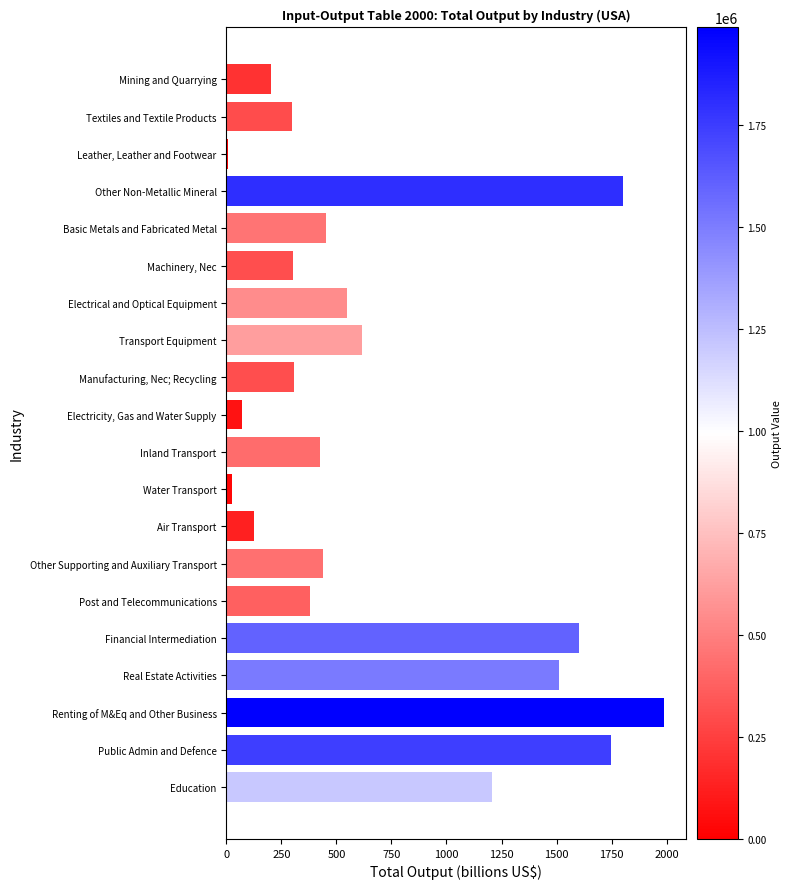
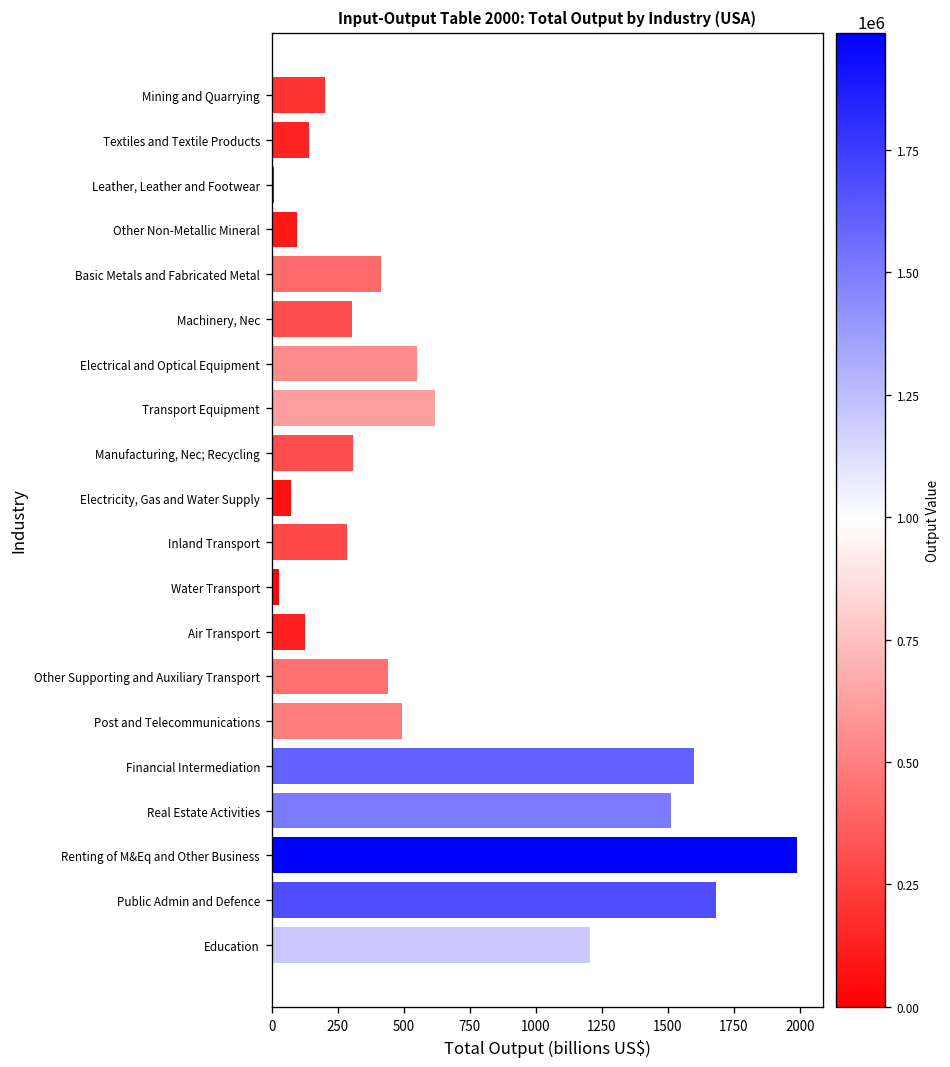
  {
    "Mining and Quarrying": 200,
-   "Textiles and Textile Products": 300,
-   "Other Non-Metallic Mineral": 1800,
-   "Basic Metals and Fabricated Metal": 450,
+   "Textiles and Textile Products": 140,
+   "Other Non-Metallic Mineral": 90,
+   "Basic Metals and Fabricated Metal": 420,
    "Machinery, Nec": 300,
    "Electrical and Optical Equipment": 550,
    "Transport Equipment": 620,
    "Manufacturing, Nec; Recycling": 310,
    "Electricity, Gas and Water Supply": 70,
-   "Inland Transport": 430,
+   "Inland Transport": 290,
    "Water Transport": 30,
    "Air Transport": 130,
    "Other Supporting and Auxiliary Transport": 440,
-   "Post and Telecommunications": 380,
+   "Post and Telecommunications": 490,
    "Financial Intermediation": 1600,
    "Real Estate Activities": 1510,
    "Renting of M&Eq and Other Business": 1990,
-   "Public Admin and Defence": 1750,
+   "Public Admin and Defence": 1680,
    "Education": 1210
  }
